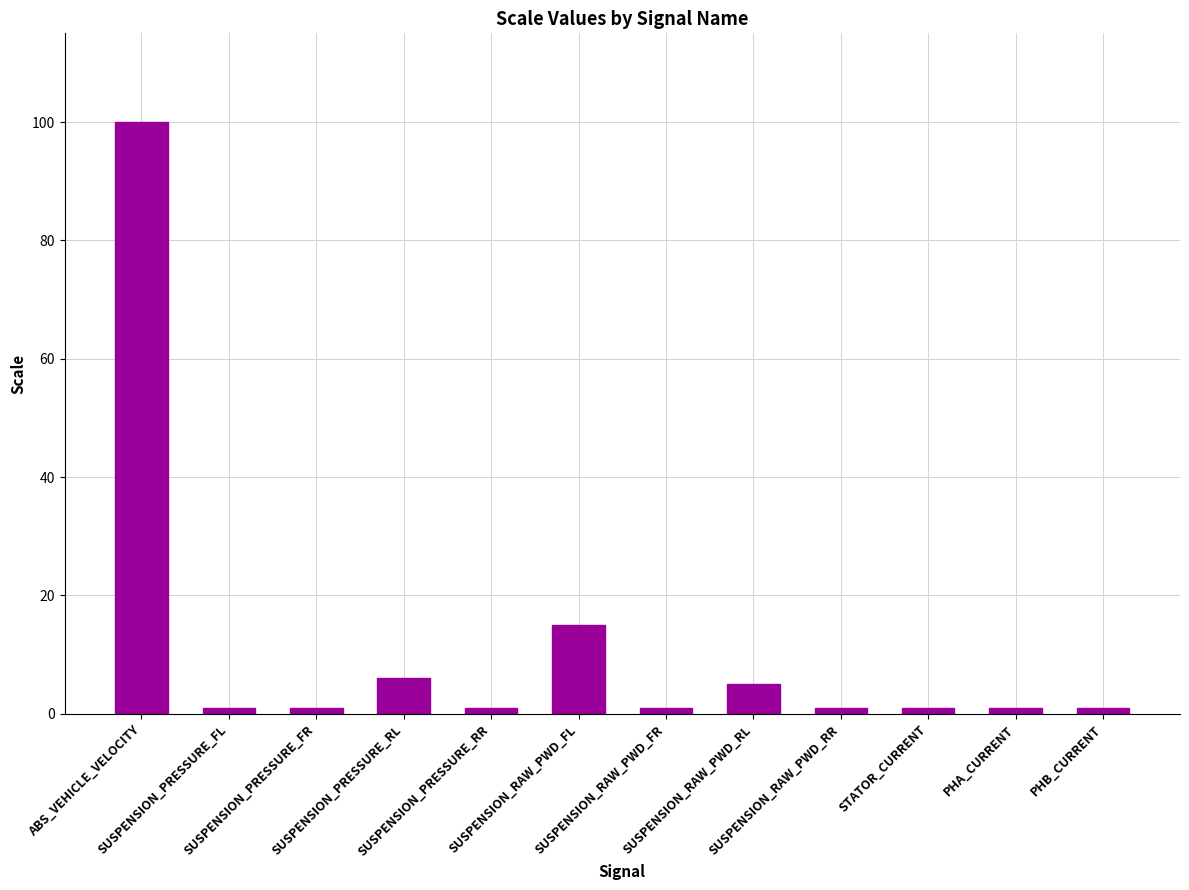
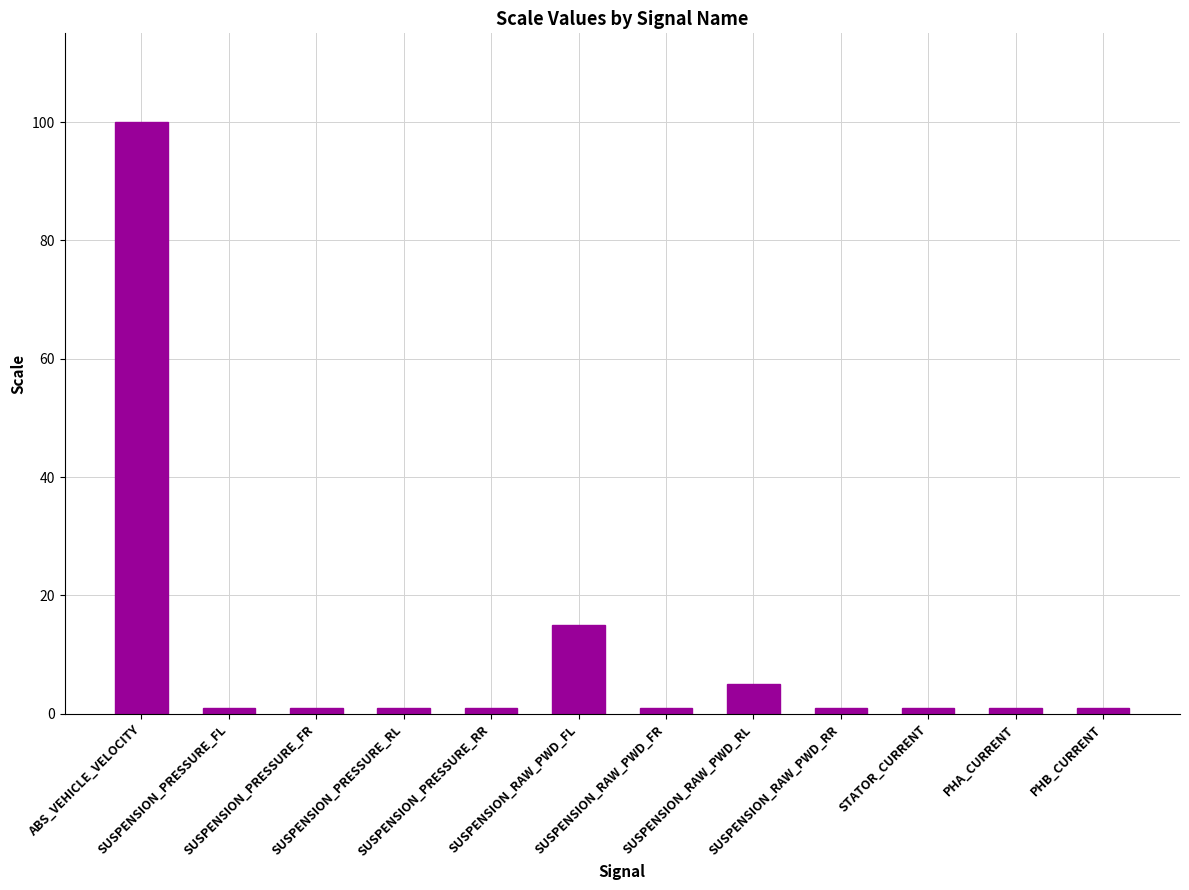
  {
    "ABS_VEHICLE_VELOCITY": 100,
    "SUSPENSION_PRESSURE_FL": 1,
    "SUSPENSION_PRESSURE_FR": 1,
-   "SUSPENSION_PRESSURE_RL": 6,
+   "SUSPENSION_PRESSURE_RL": 1,
    "SUSPENSION_PRESSURE_RR": 1,
    "SUSPENSION_RAW_PWD_FL": 15,
    "SUSPENSION_RAW_PWD_FR": 1,
    "SUSPENSION_RAW_PWD_RL": 5,
    "SUSPENSION_RAW_PWD_RR": 1,
    "STATOR_CURRENT": 1,
    "PHA_CURRENT": 1,
    "PHB_CURRENT": 1
  }
